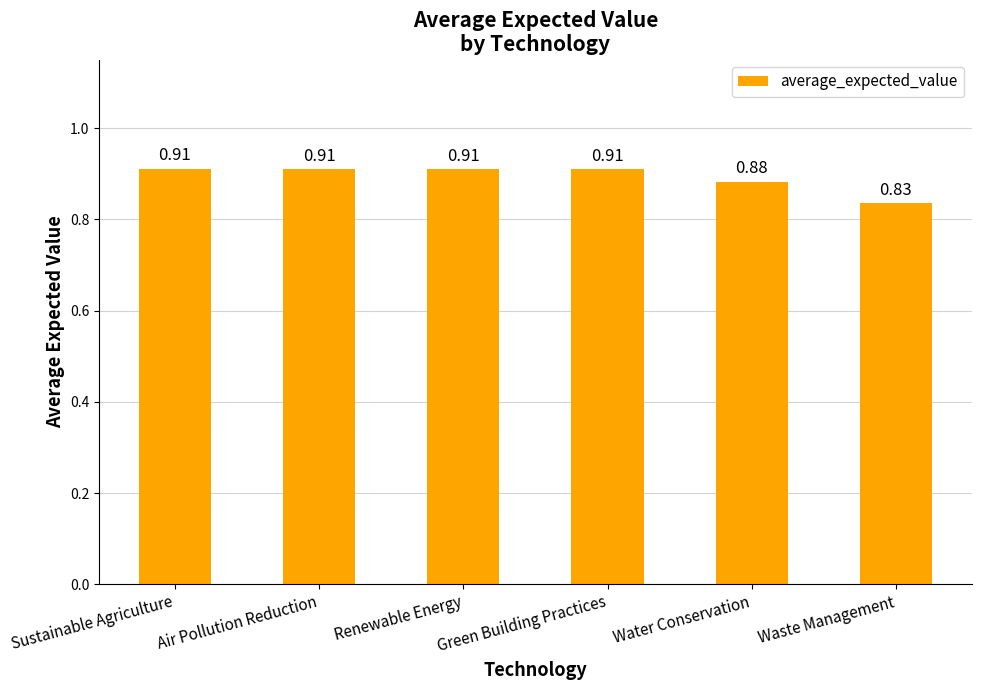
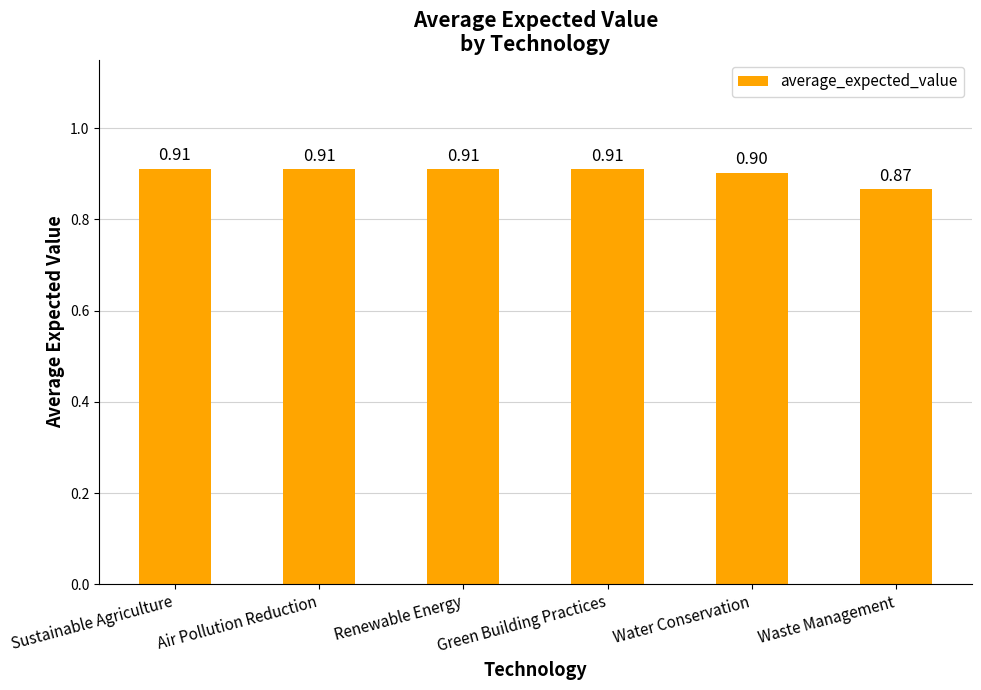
  {
    "Sustainable Agriculture": 0.91,
    "Air Pollution Reduction": 0.91,
    "Renewable Energy": 0.91,
    "Green Building Practices": 0.91,
-   "Water Conservation": 0.88,
-   "Waste Management": 0.83
+   "Water Conservation": 0.90,
+   "Waste Management": 0.87
  }
